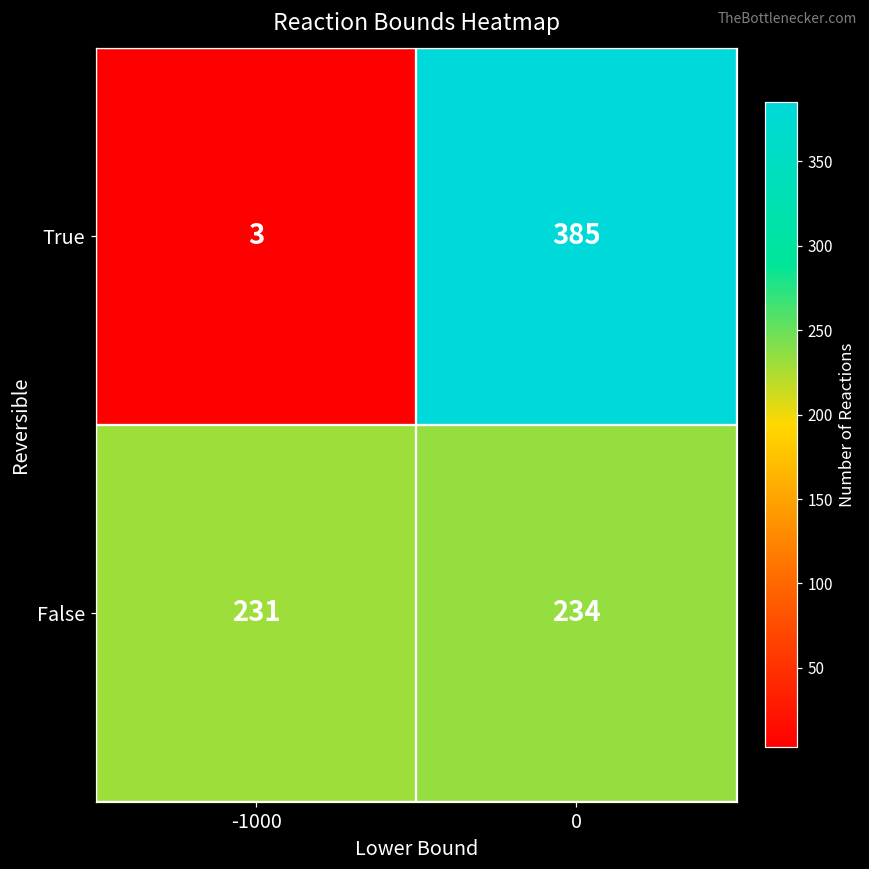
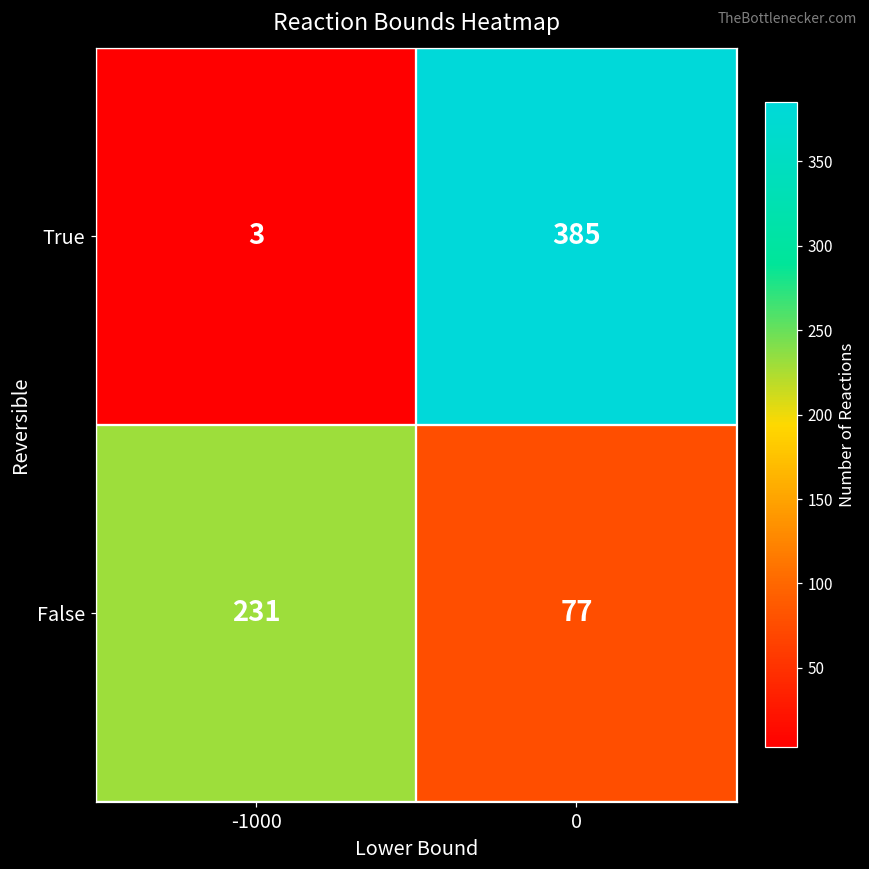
  {
    "True": {
      "-1000": 3,
      "0": 385
    },
    "False": {
      "-1000": 231,
-     "0": 234
+     "0": 77
    }
  }
